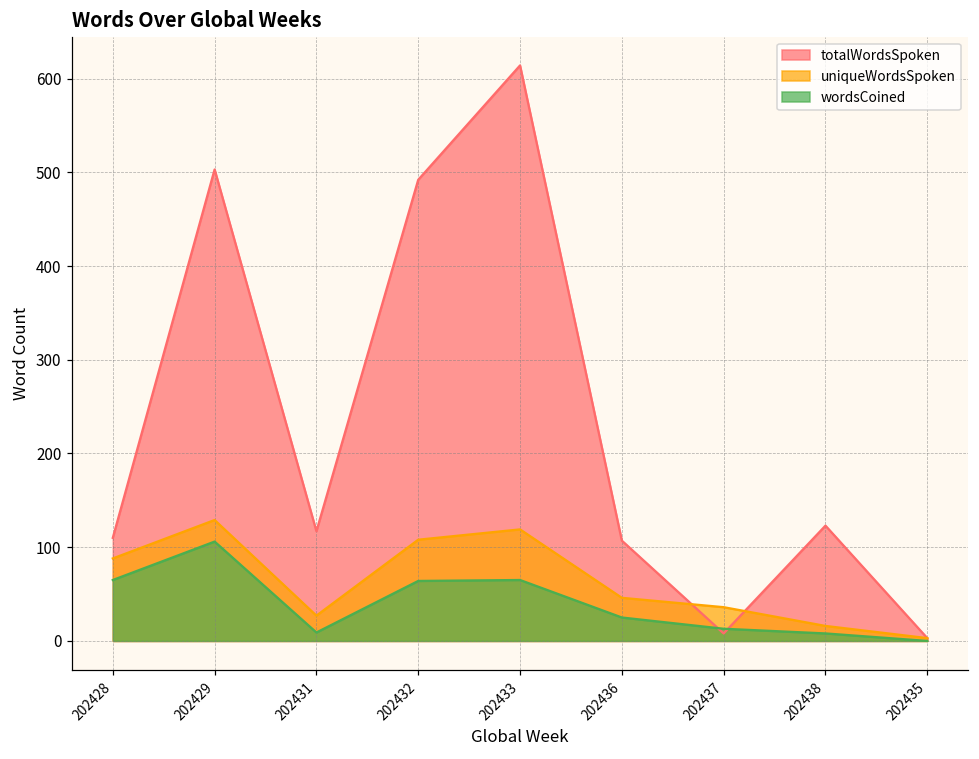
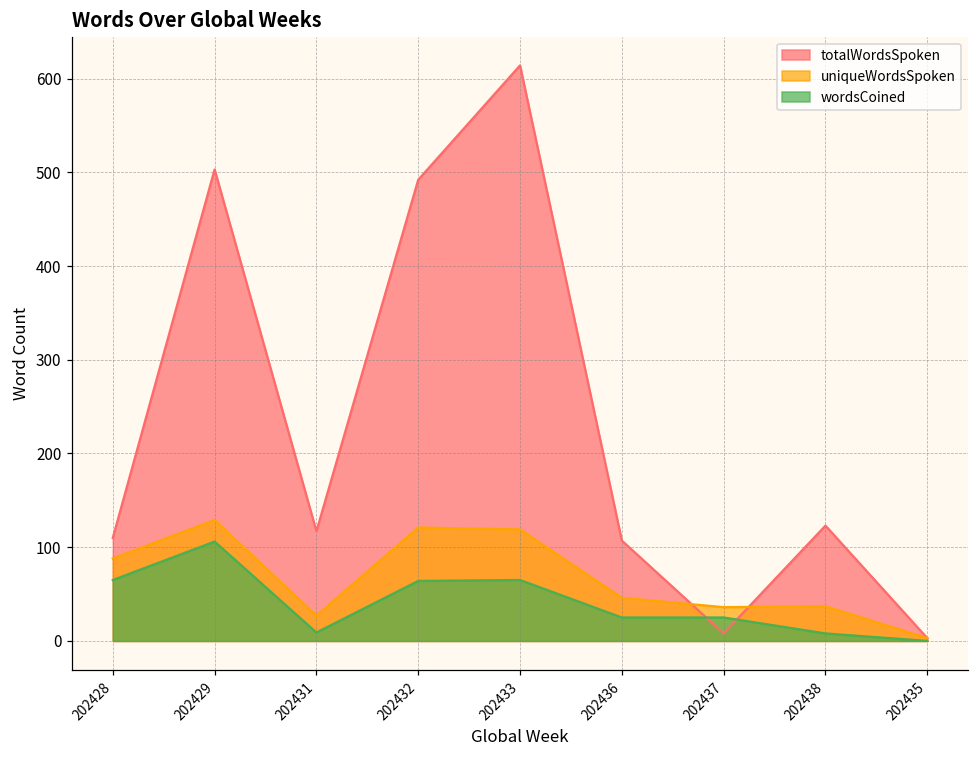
  {
    "totalWordsSpoken": {
      "202428": 110,
      "202429": 500,
      "202431": 120,
      "202432": 490,
      "202433": 610,
      "202436": 110,
      "202437": 10,
      "202438": 120
    },
    "uniqueWordsSpoken": {
      "202428": 90,
      "202429": 130,
      "202431": 30,
-     "202432": 110,
+     "202432": 120,
      "202433": 120,
      "202436": 50,
      "202437": 40,
-     "202438": 20
+     "202438": 40
    },
    "wordsCoined": {
      "202428": 70,
      "202429": 110,
      "202431": 10,
      "202432": 60,
      "202433": 70,
      "202436": 30,
-     "202437": 10,
+     "202437": 30,
      "202438": 10,
      "202435": 0
    }
  }
